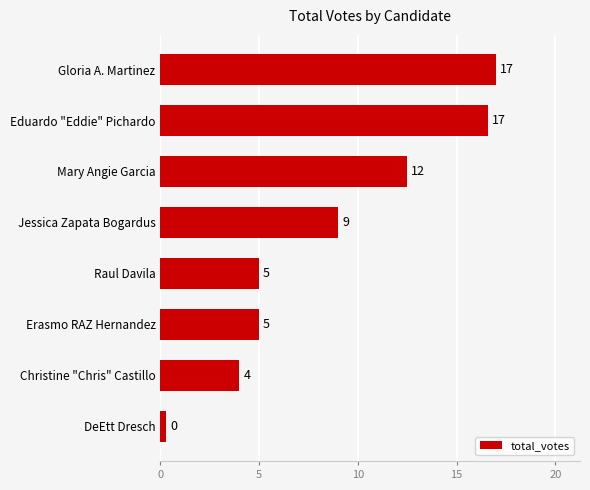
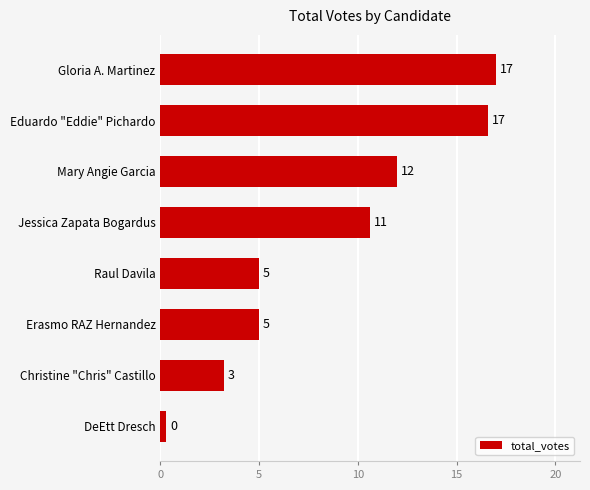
  {
    "Gloria A. Martinez": 17,
    "Eduardo \"Eddie\" Pichardo": 17,
-   "Mary Angie Garcia": 12.5,
-   "Jessica Zapata Bogardus": 9,
+   "Mary Angie Garcia": 12.0,
+   "Jessica Zapata Bogardus": 11,
    "Raul Davila": 5,
    "Erasmo RAZ Hernandez": 5,
-   "Christine \"Chris\" Castillo": 4,
+   "Christine \"Chris\" Castillo": 3,
    "DeEtt Dresch": 0
  }
